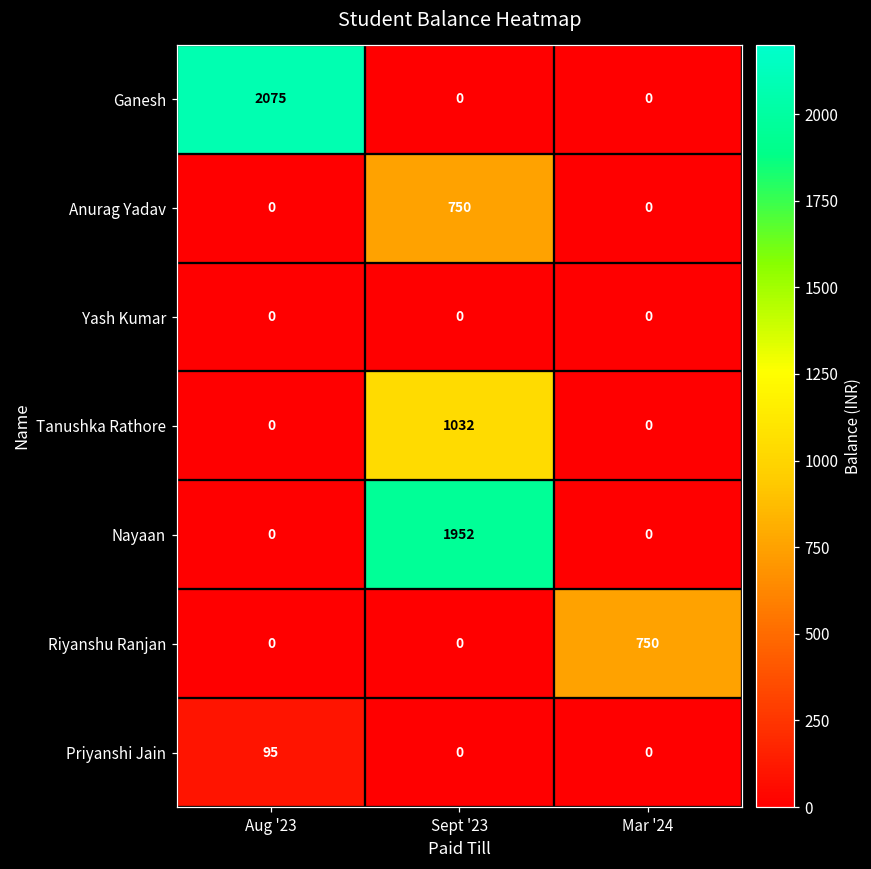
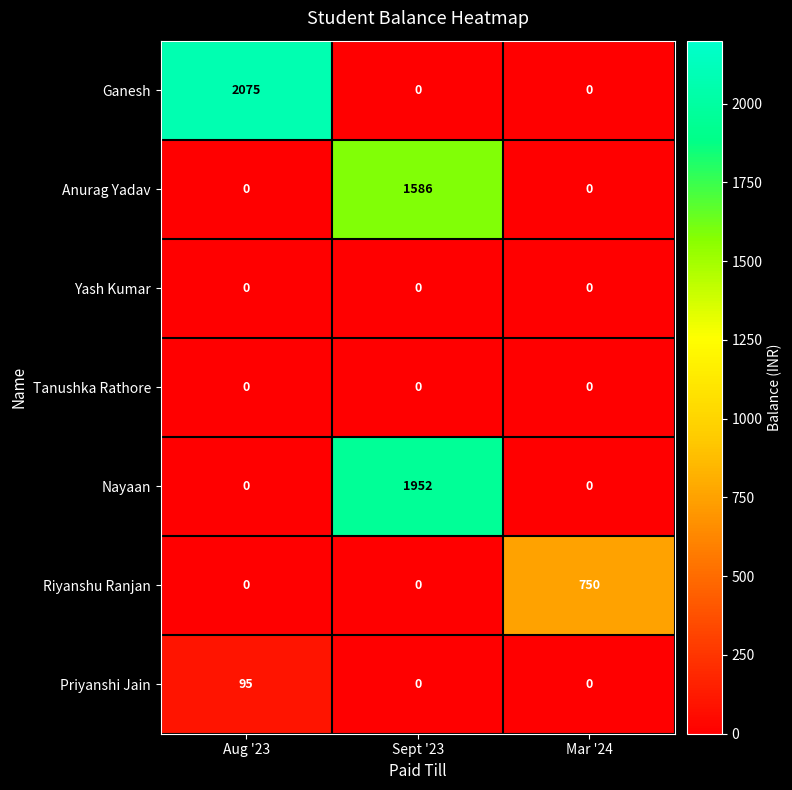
  {
    "Ganesh": {
      "Aug '23": 2075,
      "Sept '23": 0,
      "Mar '24": 0
    },
    "Anurag Yadav": {
      "Aug '23": 0,
-     "Sept '23": 750,
+     "Sept '23": 1586,
      "Mar '24": 0
    },
    "Yash Kumar": {
      "Aug '23": 0,
      "Sept '23": 0,
      "Mar '24": 0
    },
    "Tanushka Rathore": {
      "Aug '23": 0,
-     "Sept '23": 1032,
+     "Sept '23": 0,
      "Mar '24": 0
    },
    "Nayaan": {
      "Aug '23": 0,
      "Sept '23": 1952,
      "Mar '24": 0
    },
    "Riyanshu Ranjan": {
      "Aug '23": 0,
      "Sept '23": 0,
      "Mar '24": 750
    },
    "Priyanshi Jain": {
      "Aug '23": 95,
      "Sept '23": 0,
      "Mar '24": 0
    }
  }
